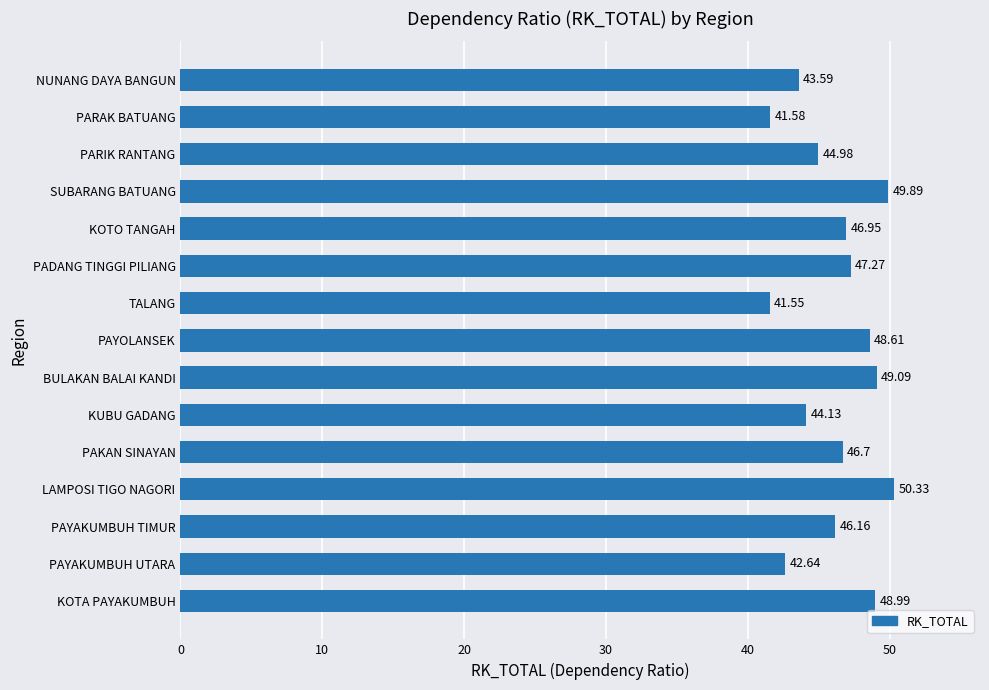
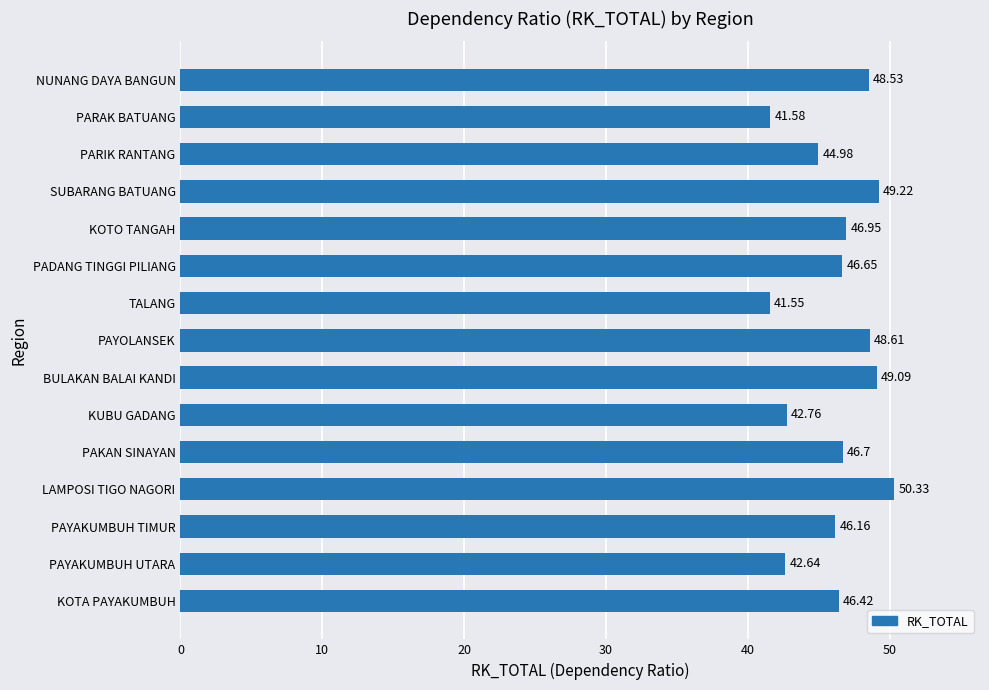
  {
-   "NUNANG DAYA BANGUN": 43.59,
+   "NUNANG DAYA BANGUN": 48.53,
    "PARAK BATUANG": 41.58,
    "PARIK RANTANG": 44.98,
-   "SUBARANG BATUANG": 49.89,
+   "SUBARANG BATUANG": 49.22,
    "KOTO TANGAH": 46.95,
-   "PADANG TINGGI PILIANG": 47.27,
+   "PADANG TINGGI PILIANG": 46.65,
    "TALANG": 41.55,
    "PAYOLANSEK": 48.61,
    "BULAKAN BALAI KANDI": 49.09,
-   "KUBU GADANG": 44.13,
+   "KUBU GADANG": 42.76,
    "PAKAN SINAYAN": 46.7,
    "LAMPOSI TIGO NAGORI": 50.33,
    "PAYAKUMBUH TIMUR": 46.16,
    "PAYAKUMBUH UTARA": 42.64,
-   "KOTA PAYAKUMBUH": 48.99
+   "KOTA PAYAKUMBUH": 46.42
  }
